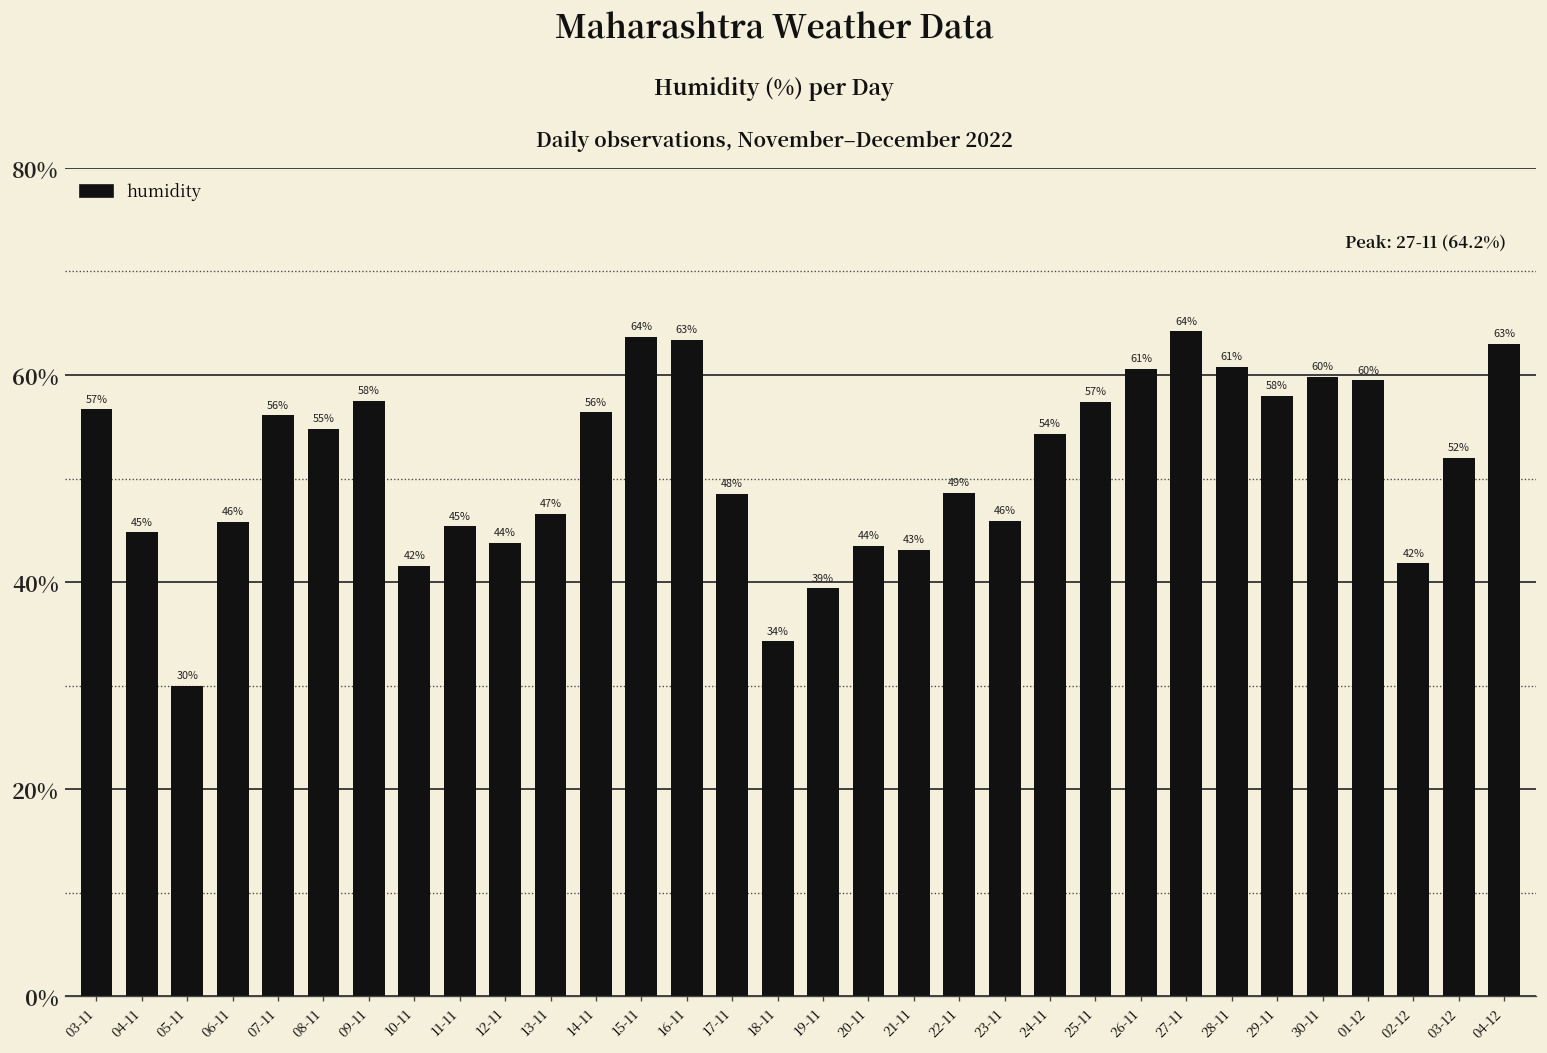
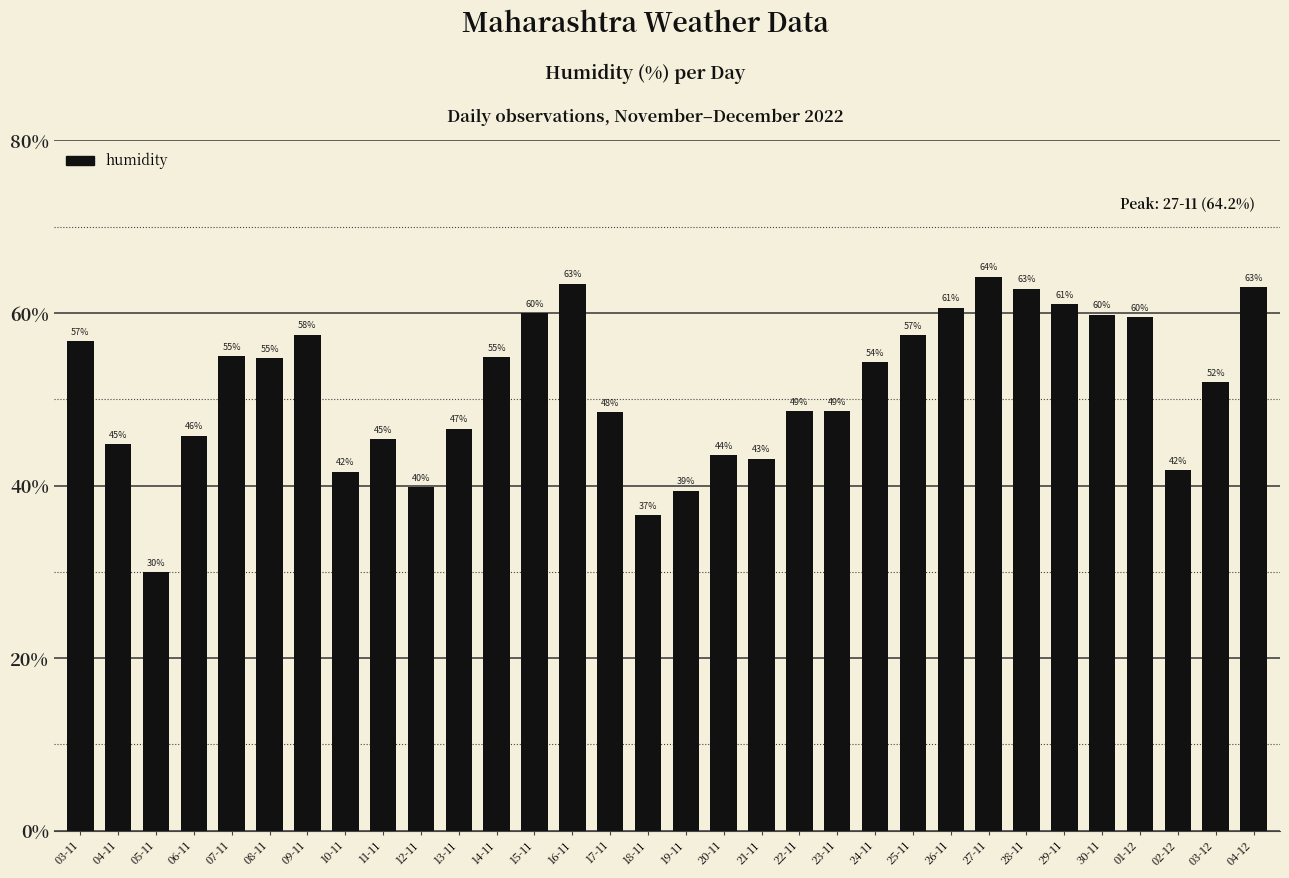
  {
    "03-11": "57%",
    "04-11": "45%",
    "05-11": "30%",
    "06-11": "46%",
-   "07-11": "56%",
+   "07-11": "55%",
    "08-11": "55%",
    "09-11": "58%",
    "10-11": "42%",
    "11-11": "45%",
-   "12-11": "44%",
+   "12-11": "40%",
    "13-11": "47%",
-   "14-11": "56%",
-   "15-11": "64%",
+   "14-11": "55%",
+   "15-11": "60%",
    "16-11": "63%",
    "17-11": "48%",
-   "18-11": "34%",
+   "18-11": "37%",
    "19-11": "39%",
    "20-11": "44%",
    "21-11": "43%",
    "22-11": "49%",
-   "23-11": "46%",
+   "23-11": "49%",
    "24-11": "54%",
    "25-11": "57%",
    "26-11": "61%",
    "27-11": "64%",
-   "28-11": "61%",
-   "29-11": "58%",
+   "28-11": "63%",
+   "29-11": "61%",
    "30-11": "60%",
    "01-12": "60%",
    "02-12": "42%",
    "03-12": "52%",
    "04-12": "63%"
  }
